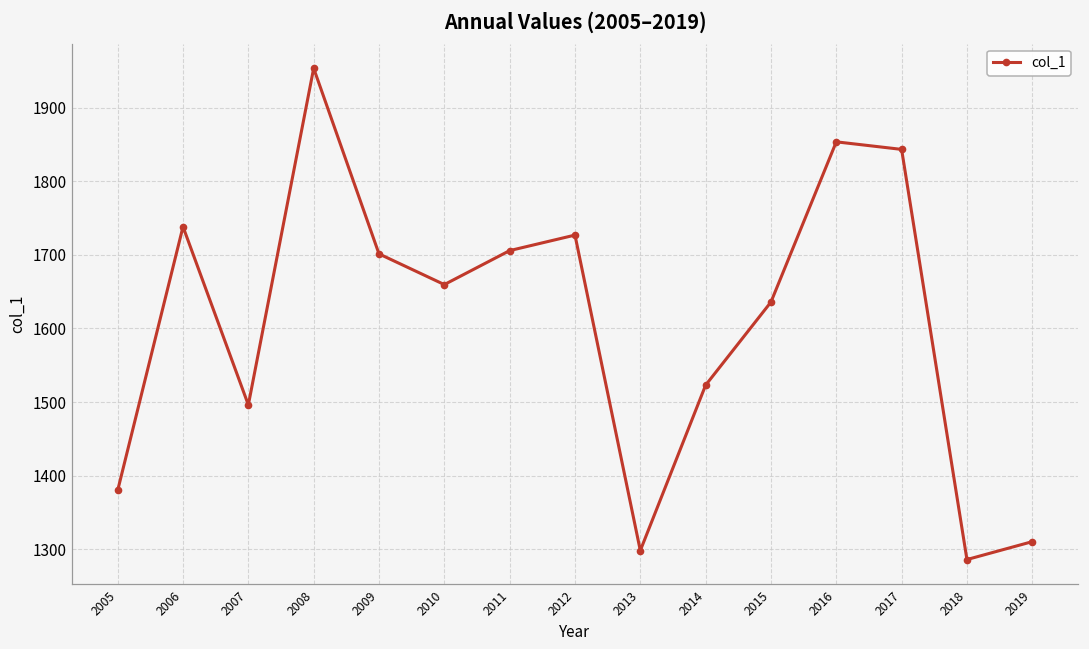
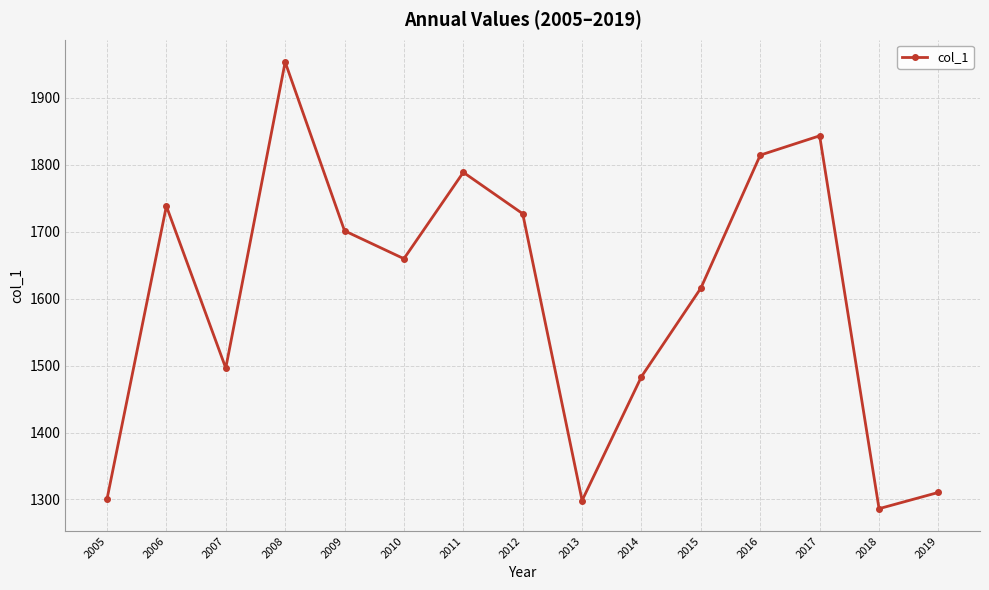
  {
-   "2005": 1380,
+   "2005": 1300,
    "2006": 1740,
    "2007": 1500,
    "2008": 1950,
    "2009": 1700,
    "2010": 1660,
-   "2011": 1710,
+   "2011": 1790,
    "2012": 1730,
    "2013": 1300,
-   "2014": 1520,
-   "2015": 1640,
-   "2016": 1850,
+   "2014": 1480,
+   "2015": 1620,
+   "2016": 1810,
    "2017": 1840,
    "2018": 1290,
    "2019": 1310
  }
